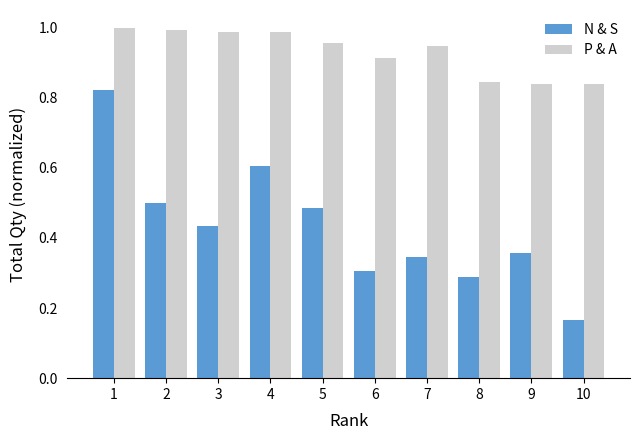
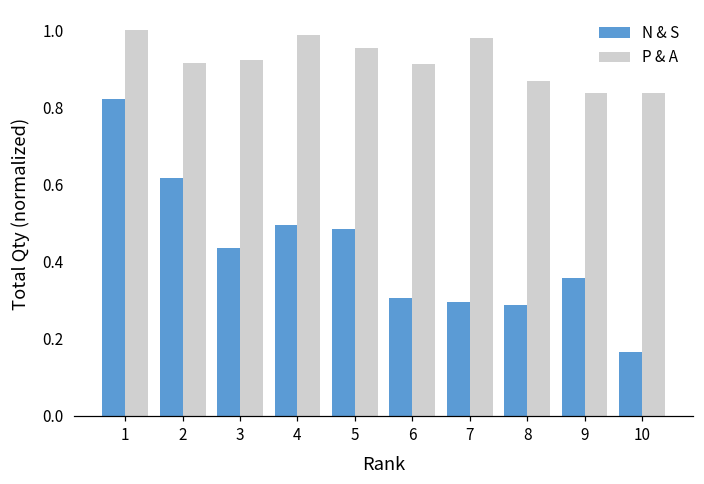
  {
    "N & S": {
      "1": 0.82,
-     "2": 0.50,
+     "2": 0.62,
      "3": 0.43,
-     "4": 0.61,
+     "4": 0.49,
      "5": 0.48,
      "6": 0.31,
-     "7": 0.34,
+     "7": 0.29,
      "8": 0.29,
      "9": 0.36,
      "10": 0.16
    },
    "P & A": {
      "1": 1.00,
-     "2": 0.99,
-     "3": 0.99,
+     "2": 0.92,
+     "3": 0.92,
      "4": 0.99,
      "5": 0.96,
      "6": 0.91,
-     "7": 0.95,
-     "8": 0.84,
+     "7": 0.98,
+     "8": 0.87,
      "9": 0.84,
      "10": 0.84
    }
  }
